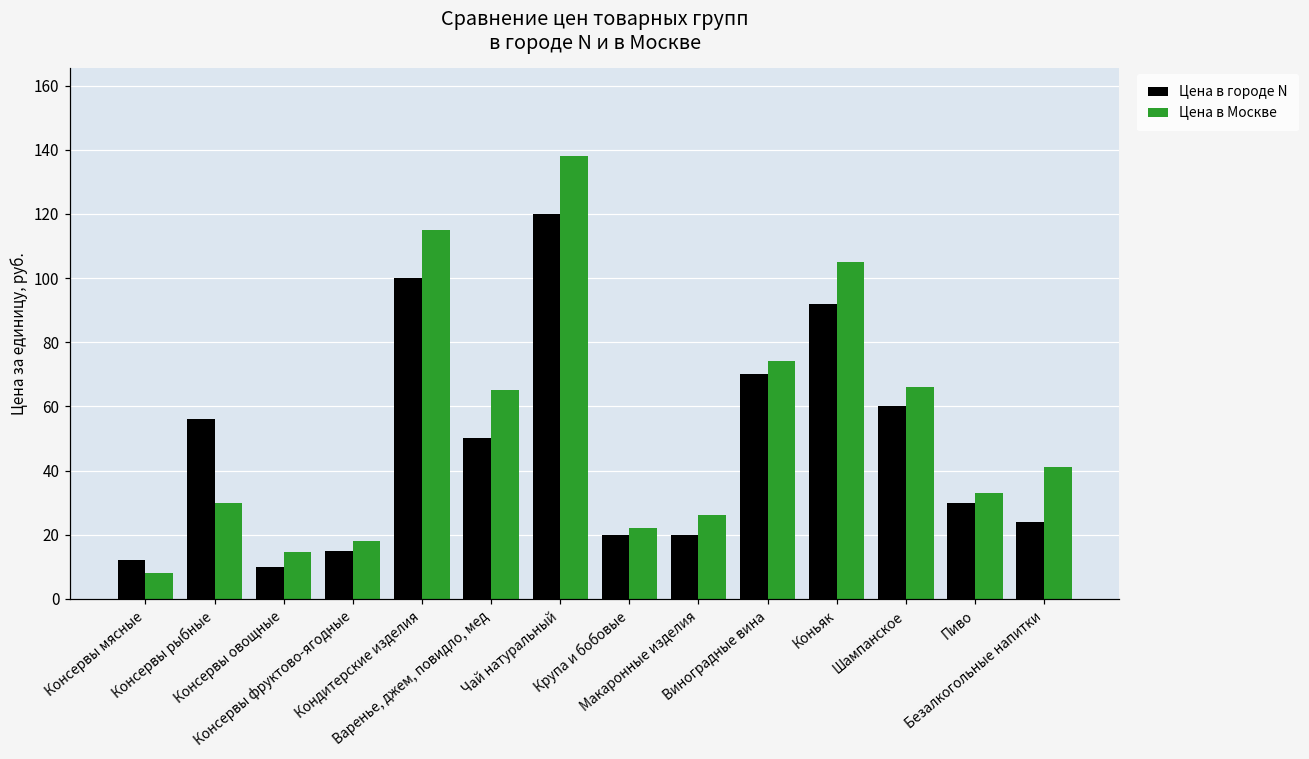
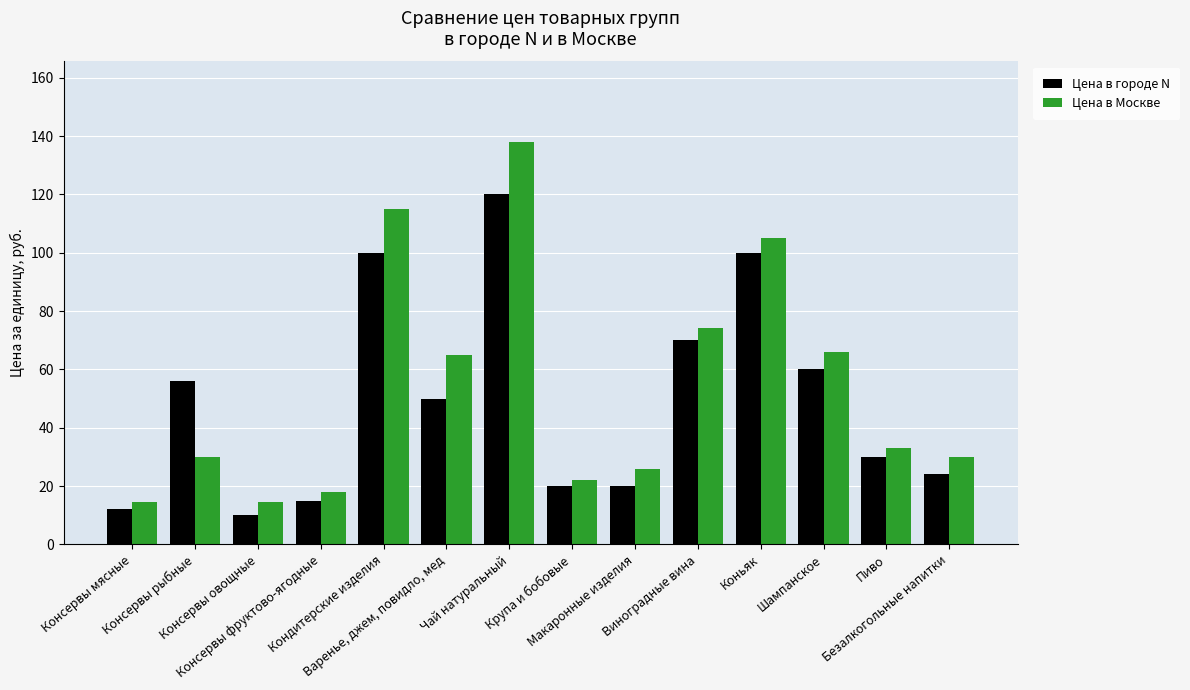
  {
    "Цена в городе N": {
      "Консервы мясные": 12,
      "Консервы рыбные": 56,
      "Консервы овощные": 10,
      "Консервы фруктово-ягодные": 15,
      "Кондитерские изделия": 100,
      "Варенье, джем, повидло, мед": 50,
      "Чай натуральный": 120,
      "Крупа и бобовые": 20,
      "Макаронные изделия": 20,
      "Виноградные вина": 70,
-     "Коньяк": 92,
+     "Коньяк": 100,
      "Шампанское": 60,
      "Пиво": 30,
      "Безалкогольные напитки": 24
    },
    "Цена в Москве": {
-     "Консервы мясные": 8,
+     "Консервы мясные": 14,
      "Консервы рыбные": 30,
      "Консервы овощные": 15,
      "Консервы фруктово-ягодные": 18,
      "Кондитерские изделия": 115,
      "Варенье, джем, повидло, мед": 65,
      "Чай натуральный": 138,
      "Крупа и бобовые": 22,
      "Макаронные изделия": 26,
      "Виноградные вина": 74,
      "Коньяк": 105,
      "Шампанское": 66,
      "Пиво": 33,
-     "Безалкогольные напитки": 41
+     "Безалкогольные напитки": 30
    }
  }
